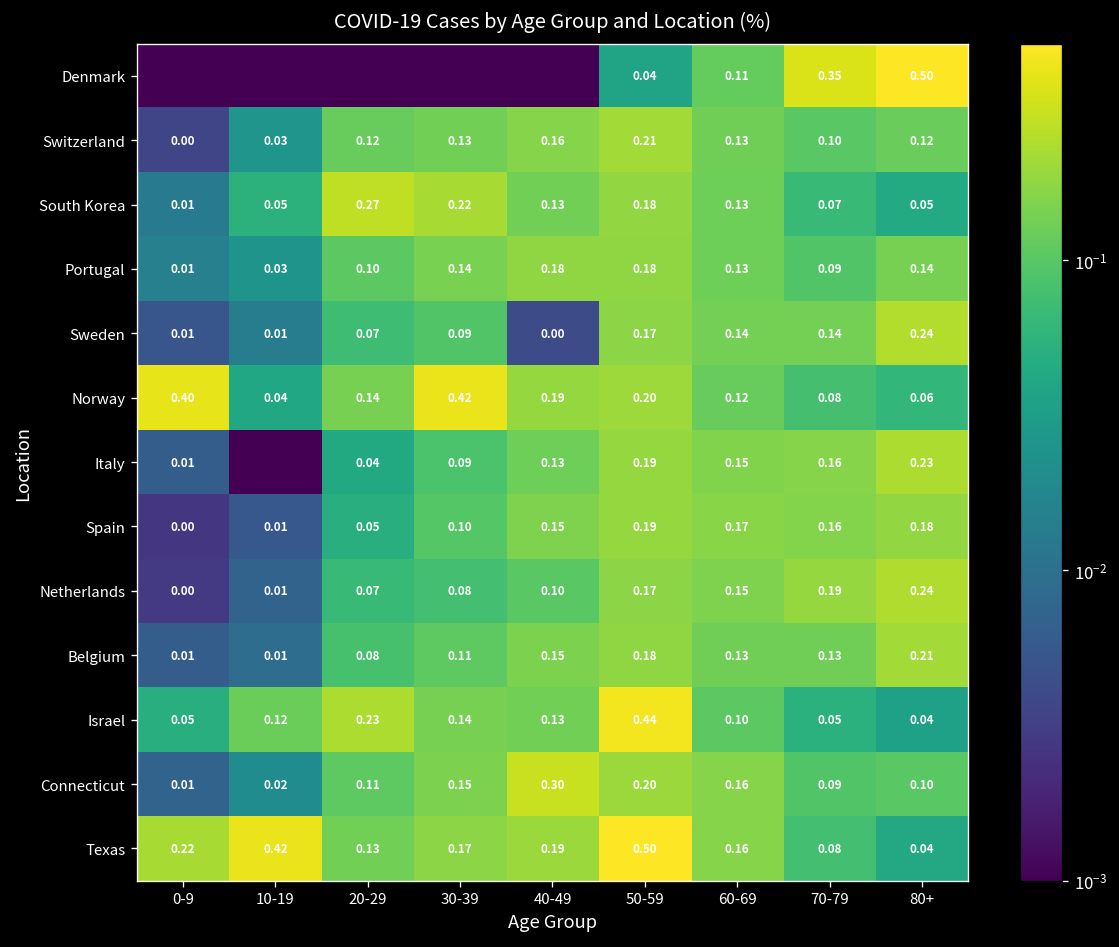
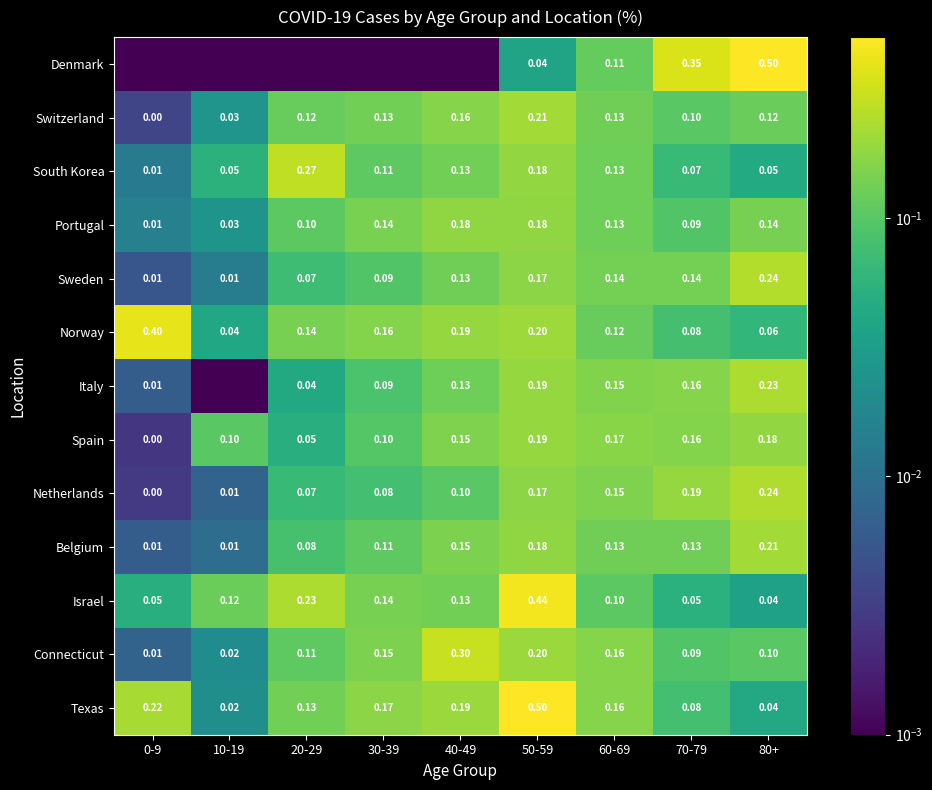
  {
    "Denmark": {
      "50-59": 0.04,
      "60-69": 0.11,
      "70-79": 0.35,
      "80+": 0.50
    },
    "Switzerland": {
      "0-9": 0.00,
      "10-19": 0.03,
      "20-29": 0.12,
      "30-39": 0.13,
      "40-49": 0.16,
      "50-59": 0.21,
      "60-69": 0.13,
      "70-79": 0.10,
      "80+": 0.12
    },
    "South Korea": {
      "0-9": 0.01,
      "10-19": 0.05,
      "20-29": 0.27,
-     "30-39": 0.22,
+     "30-39": 0.11,
      "40-49": 0.13,
      "50-59": 0.18,
      "60-69": 0.13,
      "70-79": 0.07,
      "80+": 0.05
    },
    "Portugal": {
      "0-9": 0.01,
      "10-19": 0.03,
      "20-29": 0.10,
      "30-39": 0.14,
      "40-49": 0.18,
      "50-59": 0.18,
      "60-69": 0.13,
      "70-79": 0.09,
      "80+": 0.14
    },
    "Sweden": {
      "0-9": 0.01,
      "10-19": 0.01,
      "20-29": 0.07,
      "30-39": 0.09,
-     "40-49": 0.00,
+     "40-49": 0.13,
      "50-59": 0.17,
      "60-69": 0.14,
      "70-79": 0.14,
      "80+": 0.24
    },
    "Norway": {
      "0-9": 0.40,
      "10-19": 0.04,
      "20-29": 0.14,
-     "30-39": 0.42,
+     "30-39": 0.16,
      "40-49": 0.19,
      "50-59": 0.20,
      "60-69": 0.12,
      "70-79": 0.08,
      "80+": 0.06
    },
    "Italy": {
      "0-9": 0.01,
      "20-29": 0.04,
      "30-39": 0.09,
      "40-49": 0.13,
      "50-59": 0.19,
      "60-69": 0.15,
      "70-79": 0.16,
      "80+": 0.23
    },
    "Spain": {
      "0-9": 0.00,
-     "10-19": 0.01,
+     "10-19": 0.10,
      "20-29": 0.05,
      "30-39": 0.10,
      "40-49": 0.15,
      "50-59": 0.19,
      "60-69": 0.17,
      "70-79": 0.16,
      "80+": 0.18
    },
    "Netherlands": {
      "0-9": 0.00,
      "10-19": 0.01,
      "20-29": 0.07,
      "30-39": 0.08,
      "40-49": 0.10,
      "50-59": 0.17,
      "60-69": 0.15,
      "70-79": 0.19,
      "80+": 0.24
    },
    "Belgium": {
      "0-9": 0.01,
      "10-19": 0.01,
      "20-29": 0.08,
      "30-39": 0.11,
      "40-49": 0.15,
      "50-59": 0.18,
      "60-69": 0.13,
      "70-79": 0.13,
      "80+": 0.21
    },
    "Israel": {
      "0-9": 0.05,
      "10-19": 0.12,
      "20-29": 0.23,
      "30-39": 0.14,
      "40-49": 0.13,
      "50-59": 0.44,
      "60-69": 0.10,
      "70-79": 0.05,
      "80+": 0.04
    },
    "Connecticut": {
      "0-9": 0.01,
      "10-19": 0.02,
      "20-29": 0.11,
      "30-39": 0.15,
      "40-49": 0.30,
      "50-59": 0.20,
      "60-69": 0.16,
      "70-79": 0.09,
      "80+": 0.10
    },
    "Texas": {
      "0-9": 0.22,
-     "10-19": 0.42,
+     "10-19": 0.02,
      "20-29": 0.13,
      "30-39": 0.17,
      "40-49": 0.19,
      "50-59": 0.50,
      "60-69": 0.16,
      "70-79": 0.08,
      "80+": 0.04
    }
  }
